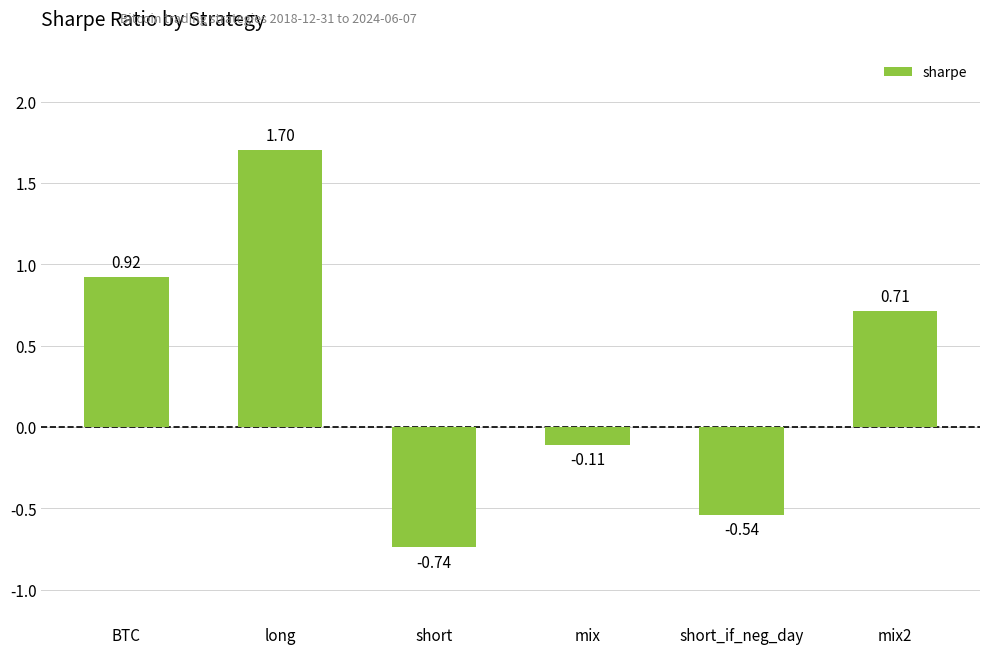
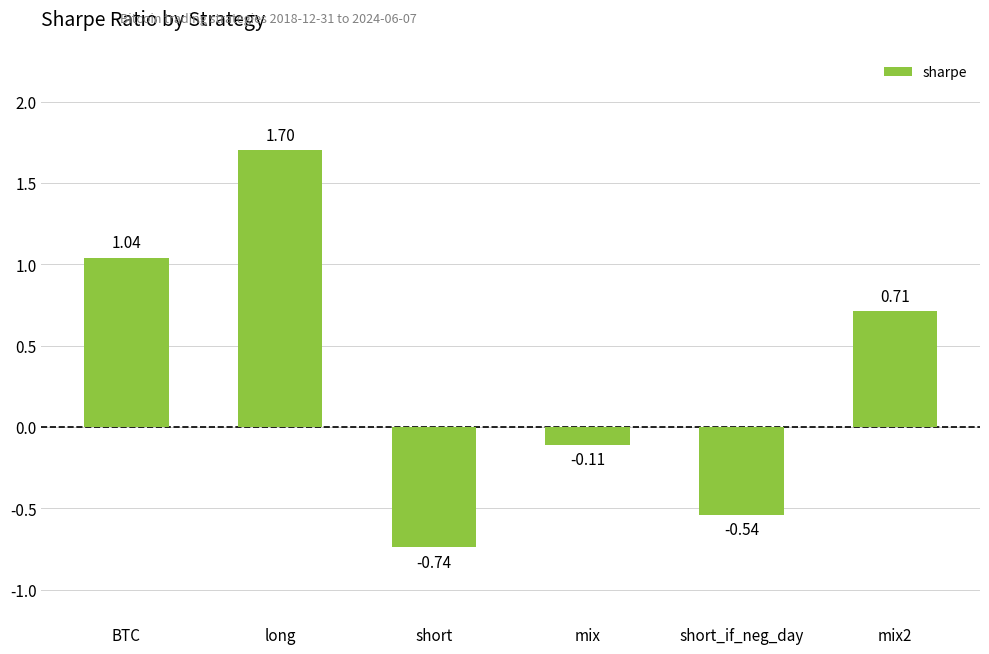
  {
-   "BTC": 0.92,
+   "BTC": 1.04,
    "long": 1.70,
    "short": -0.74,
    "mix": -0.11,
    "short_if_neg_day": -0.54,
    "mix2": 0.71
  }
